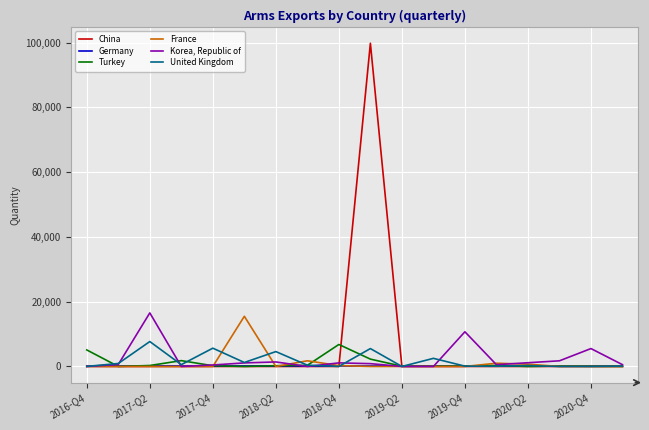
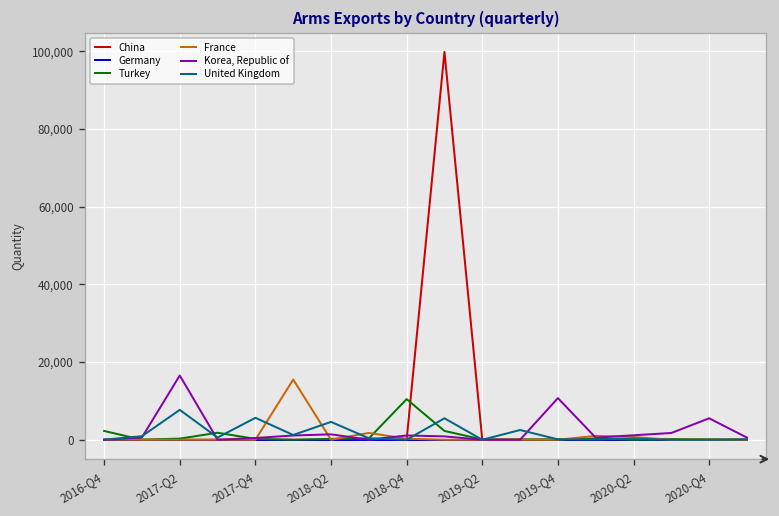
  {
    "Turkey": {
-     "2016-Q4": "5,000",
-     "2018-Q4": "7,000"
+     "2016-Q4": "2,000",
+     "2018-Q4": "10,000"
    },
    "Korea, Republic of": {
      "2017-Q2": "17,000",
      "2018-Q2": "1,000",
      "2018-Q4": "1,000",
      "2019-Q4": "11,000",
      "2020-Q4": "6,000"
    },
    "United Kingdom": {
      "2017-Q2": "8,000",
      "2017-Q4": "6,000",
      "2018-Q2": "5,000"
    }
  }
